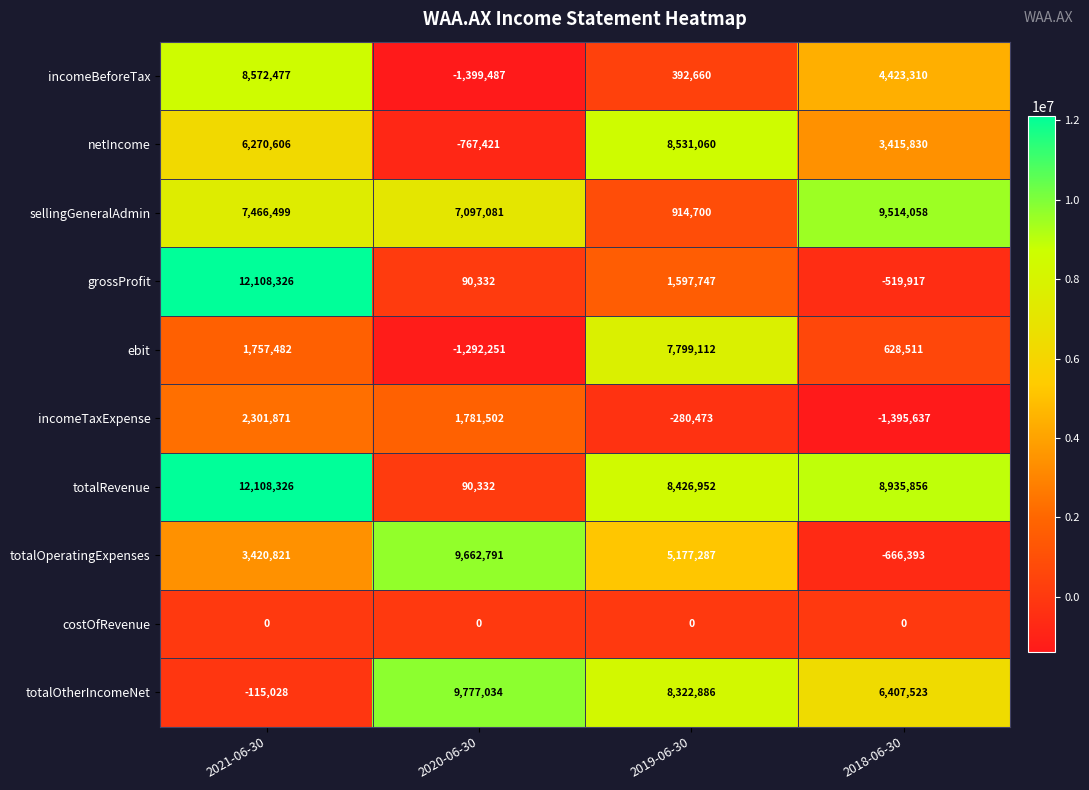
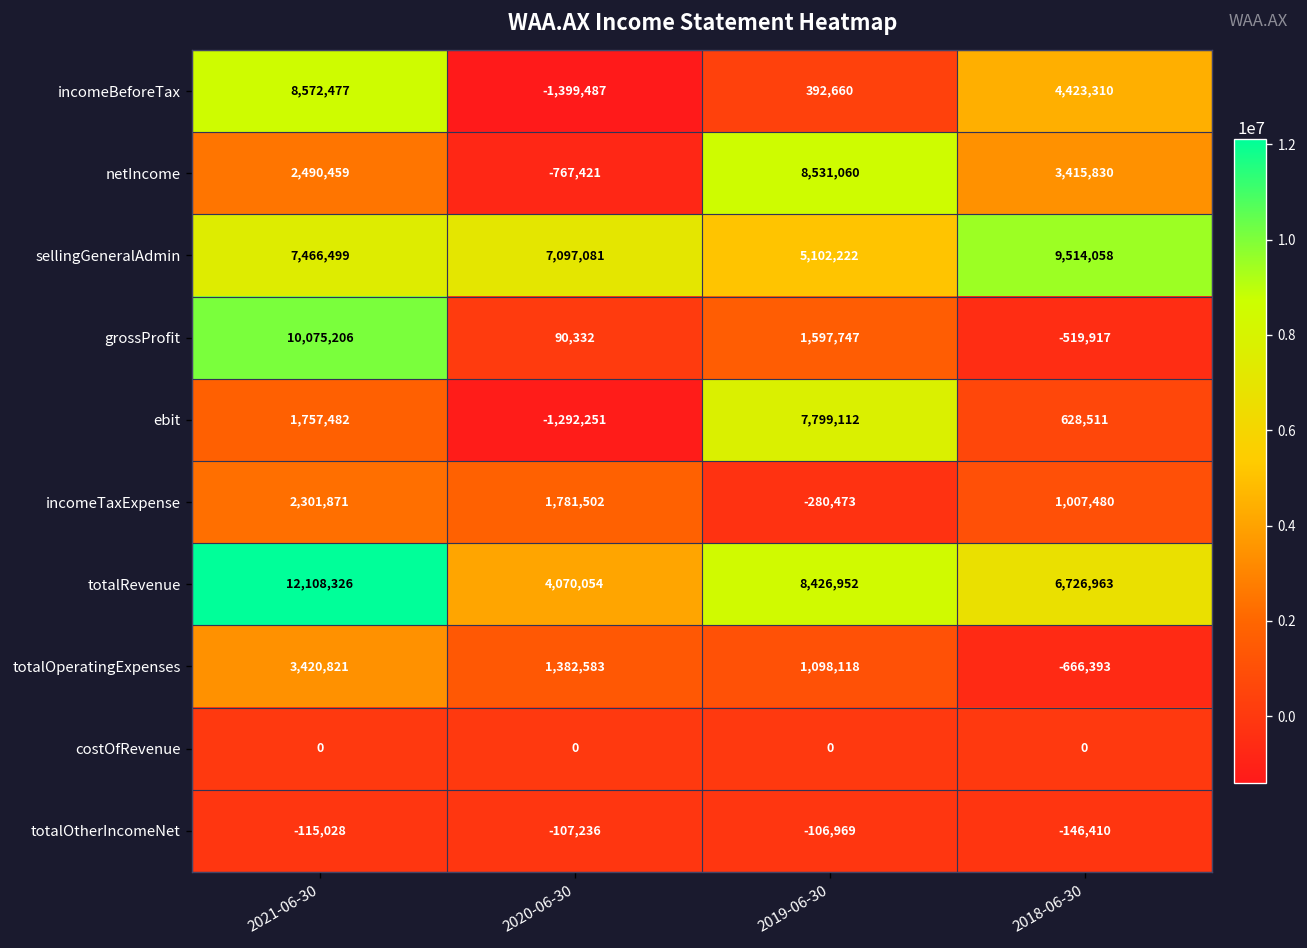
  {
    "incomeBeforeTax": {
      "2021-06-30": "8,572,477",
      "2020-06-30": "-1,399,487",
      "2019-06-30": "392,660",
      "2018-06-30": "4,423,310"
    },
    "netIncome": {
-     "2021-06-30": "6,270,606",
+     "2021-06-30": "2,490,459",
      "2020-06-30": "-767,421",
      "2019-06-30": "8,531,060",
      "2018-06-30": "3,415,830"
    },
    "sellingGeneralAdmin": {
      "2021-06-30": "7,466,499",
      "2020-06-30": "7,097,081",
-     "2019-06-30": "914,700",
+     "2019-06-30": "5,102,222",
      "2018-06-30": "9,514,058"
    },
    "grossProfit": {
-     "2021-06-30": "12,108,326",
+     "2021-06-30": "10,075,206",
      "2020-06-30": "90,332",
      "2019-06-30": "1,597,747",
      "2018-06-30": "-519,917"
    },
    "ebit": {
      "2021-06-30": "1,757,482",
      "2020-06-30": "-1,292,251",
      "2019-06-30": "7,799,112",
      "2018-06-30": "628,511"
    },
    "incomeTaxExpense": {
      "2021-06-30": "2,301,871",
      "2020-06-30": "1,781,502",
      "2019-06-30": "-280,473",
-     "2018-06-30": "-1,395,637"
+     "2018-06-30": "1,007,480"
    },
    "totalRevenue": {
      "2021-06-30": "12,108,326",
-     "2020-06-30": "90,332",
+     "2020-06-30": "4,070,054",
      "2019-06-30": "8,426,952",
-     "2018-06-30": "8,935,856"
+     "2018-06-30": "6,726,963"
    },
    "totalOperatingExpenses": {
      "2021-06-30": "3,420,821",
-     "2020-06-30": "9,662,791",
-     "2019-06-30": "5,177,287",
+     "2020-06-30": "1,382,583",
+     "2019-06-30": "1,098,118",
      "2018-06-30": "-666,393"
    },
    "costOfRevenue": {
      "2021-06-30": "0",
      "2020-06-30": "0",
      "2019-06-30": "0",
      "2018-06-30": "0"
    },
    "totalOtherIncomeNet": {
      "2021-06-30": "-115,028",
-     "2020-06-30": "9,777,034",
-     "2019-06-30": "8,322,886",
-     "2018-06-30": "6,407,523"
+     "2020-06-30": "-107,236",
+     "2019-06-30": "-106,969",
+     "2018-06-30": "-146,410"
    }
  }
